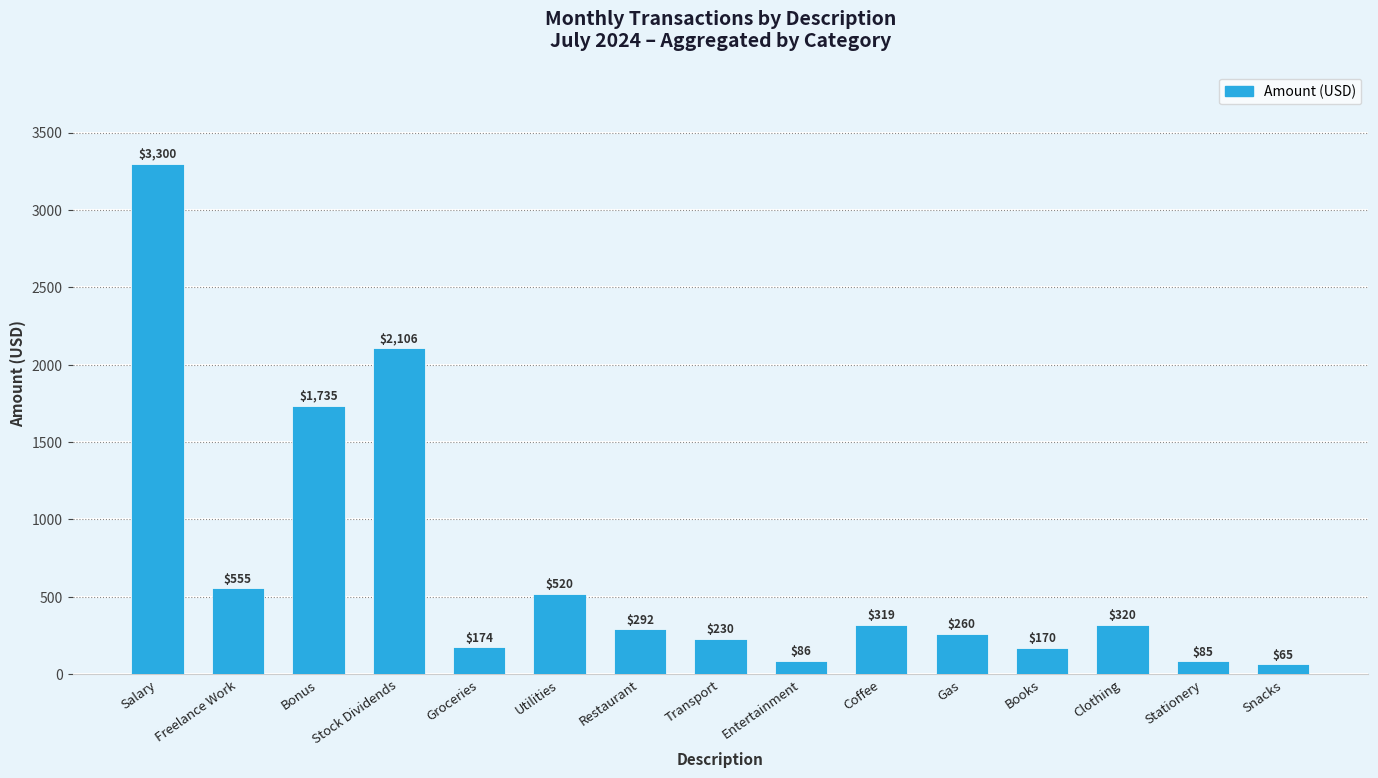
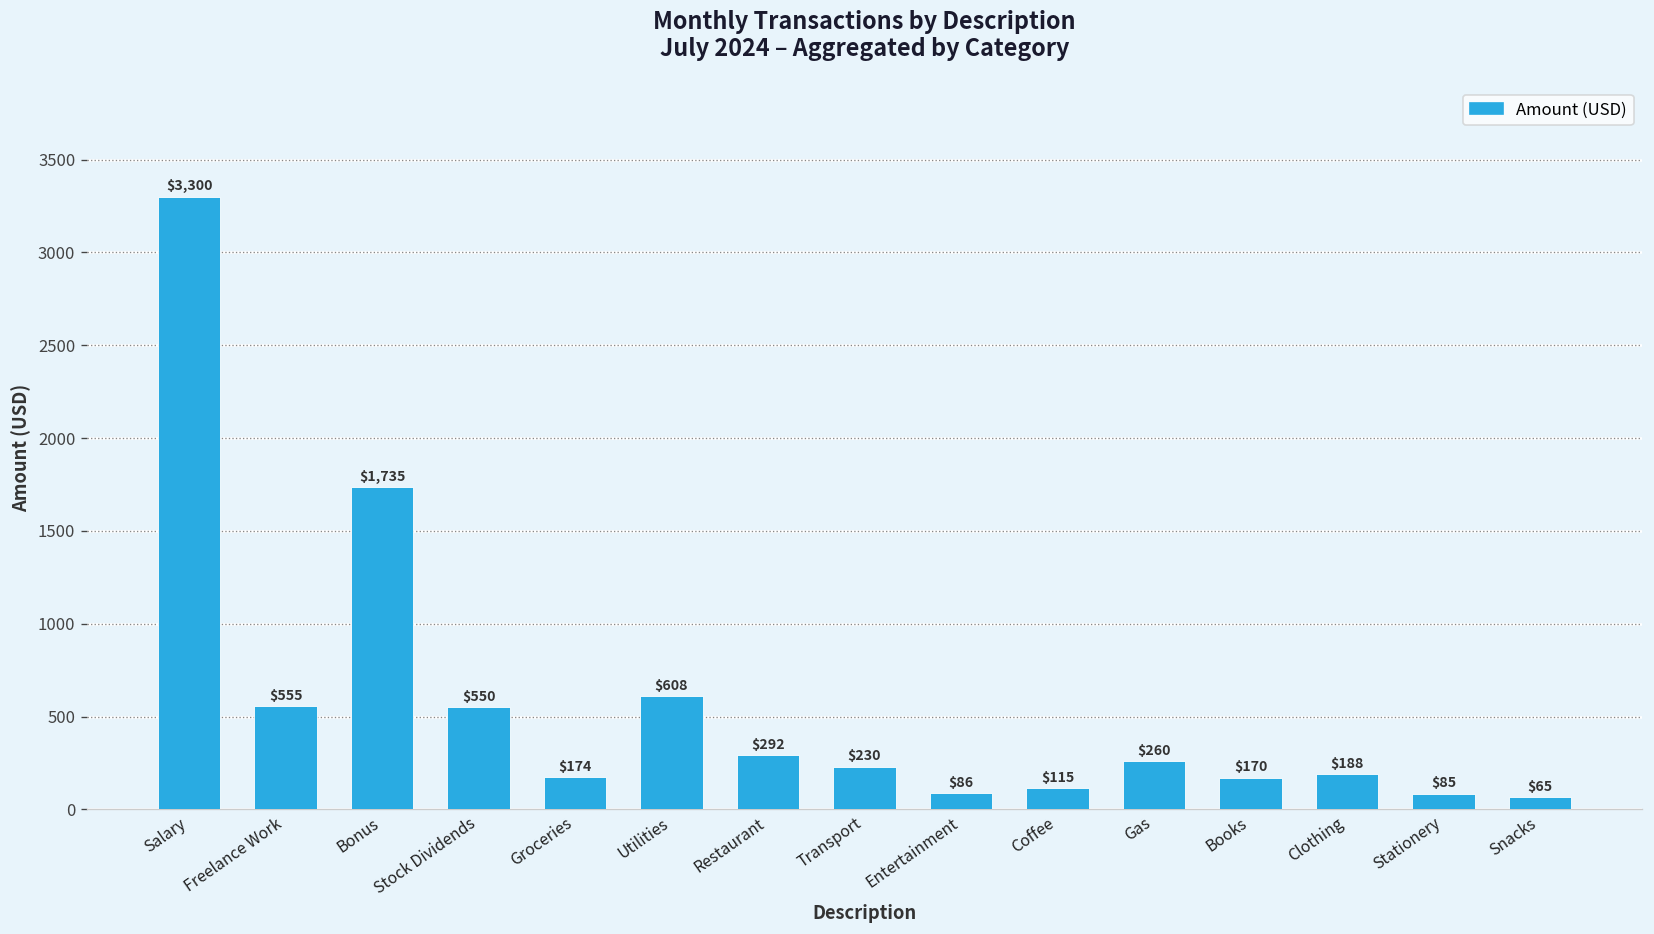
  {
    "Salary": "$3,300",
    "Freelance Work": "$555",
    "Bonus": "$1,735",
-   "Stock Dividends": "$2,106",
+   "Stock Dividends": "$550",
    "Groceries": "$174",
-   "Utilities": "$520",
+   "Utilities": "$608",
    "Restaurant": "$292",
    "Transport": "$230",
    "Entertainment": "$86",
-   "Coffee": "$319",
+   "Coffee": "$115",
    "Gas": "$260",
    "Books": "$170",
-   "Clothing": "$320",
+   "Clothing": "$188",
    "Stationery": "$85",
    "Snacks": "$65"
  }
